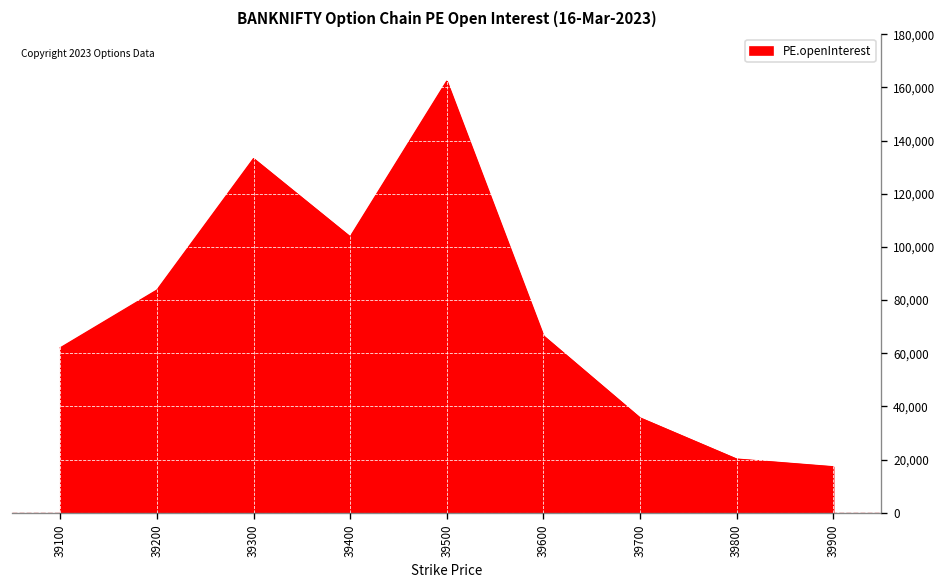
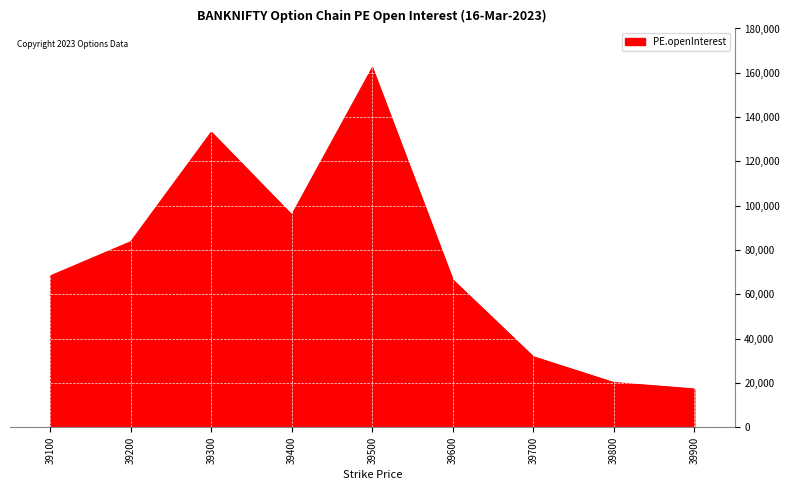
  {
-   "39100": "62,000",
+   "39100": "68,000",
    "39200": "84,000",
    "39300": "133,000",
-   "39400": "104,000",
+   "39400": "96,000",
    "39500": "162,000",
    "39600": "67,000",
-   "39700": "36,000",
+   "39700": "32,000",
    "39800": "20,000",
    "39900": "17,000"
  }
